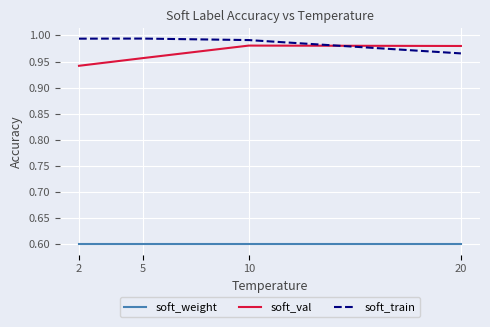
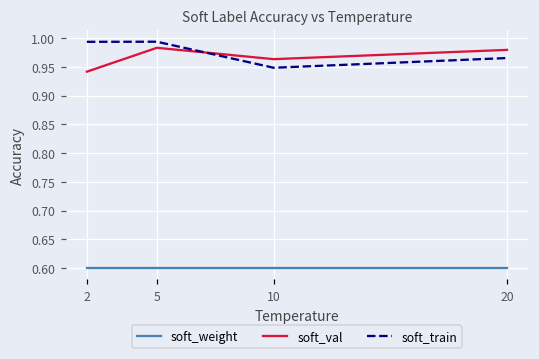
  {
    "soft_weight": {
      "2": 0.60,
      "5": 0.60,
      "10": 0.60,
      "20": 0.60
    },
    "soft_val": {
      "2": 0.94,
-     "5": 0.96,
-     "10": 0.98,
+     "5": 0.98,
+     "10": 0.96,
      "20": 0.98
    },
    "soft_train": {
      "2": 0.99,
      "5": 0.99,
-     "10": 0.99,
+     "10": 0.95,
      "20": 0.97
    }
  }
